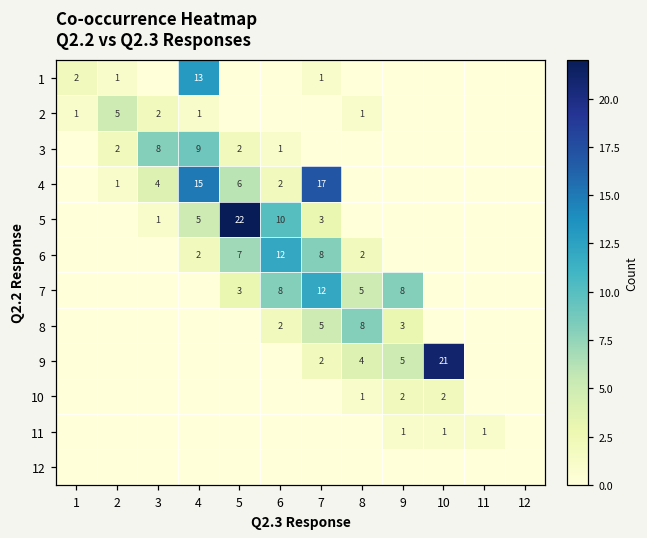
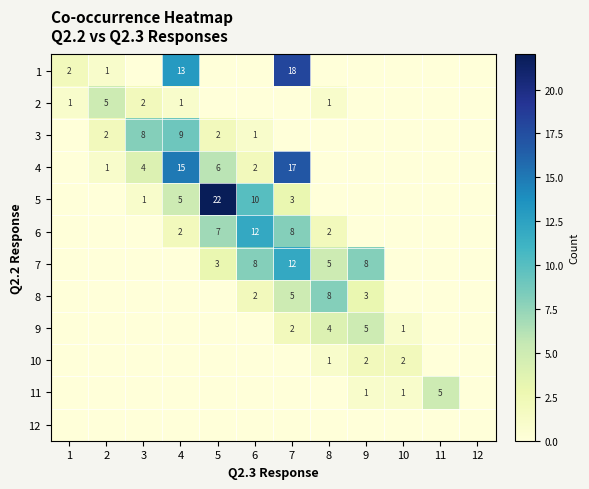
  {
    "1": {
      "1": 2,
      "2": 1,
      "4": 13,
-     "7": 1
+     "7": 18
    },
    "2": {
      "1": 1,
      "2": 5,
      "3": 2,
      "4": 1,
      "8": 1
    },
    "3": {
      "2": 2,
      "3": 8,
      "4": 9,
      "5": 2,
      "6": 1
    },
    "4": {
      "2": 1,
      "3": 4,
      "4": 15,
      "5": 6,
      "6": 2,
      "7": 17
    },
    "5": {
      "3": 1,
      "4": 5,
      "5": 22,
      "6": 10,
      "7": 3
    },
    "6": {
      "4": 2,
      "5": 7,
      "6": 12,
      "7": 8,
      "8": 2
    },
    "7": {
      "5": 3,
      "6": 8,
      "7": 12,
      "8": 5,
      "9": 8
    },
    "8": {
      "6": 2,
      "7": 5,
      "8": 8,
      "9": 3
    },
    "9": {
      "7": 2,
      "8": 4,
      "9": 5,
-     "10": 21
+     "10": 1
    },
    "10": {
      "8": 1,
      "9": 2,
      "10": 2
    },
    "11": {
      "9": 1,
      "10": 1,
-     "11": 1
+     "11": 5
    }
  }
